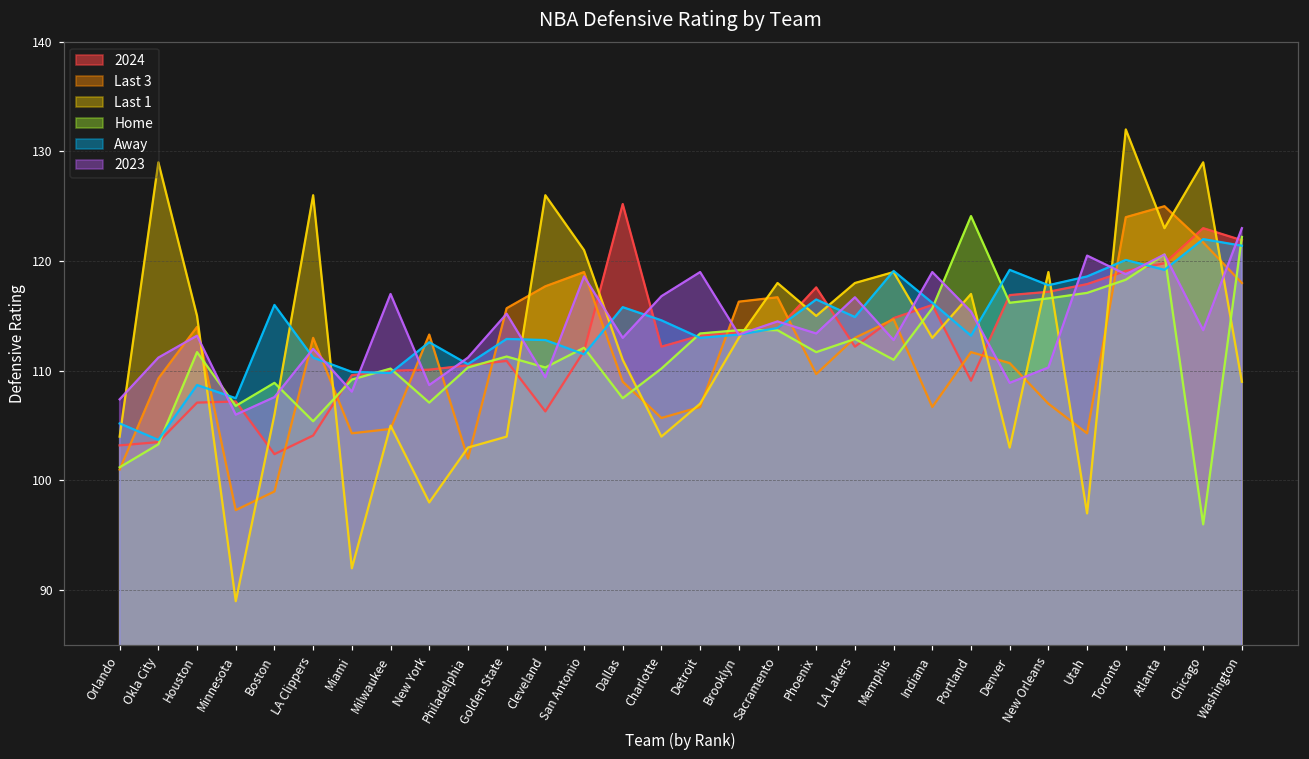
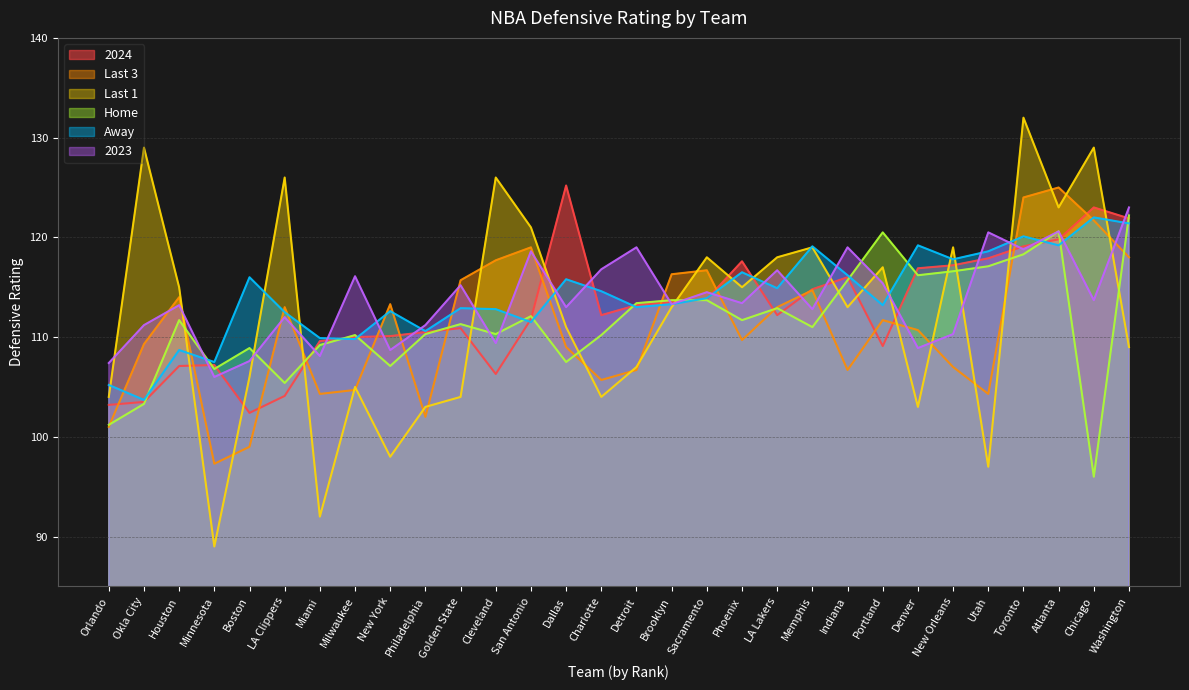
  {
    "2024": {
      "Orlando": 103,
      "Houston": 107,
      "Minnesota": 107,
      "Boston": 102,
      "LA Clippers": 104,
      "Miami": 110,
      "New York": 110,
      "Golden State": 111,
      "Cleveland": 106,
      "San Antonio": 112,
      "Dallas": 125,
      "Charlotte": 112,
      "Phoenix": 118,
      "LA Lakers": 112,
      "Portland": 109,
      "Denver": 117,
      "New Orleans": 117,
      "Utah": 118,
      "Toronto": 119,
      "Atlanta": 120,
      "Chicago": 123,
      "Washington": 122
    },
    "Home": {
      "Houston": 112,
      "Minnesota": 107,
      "Boston": 109,
      "LA Clippers": 105,
      "Miami": 109,
      "New York": 107,
      "Golden State": 111,
      "Cleveland": 110,
      "San Antonio": 112,
      "Dallas": 108,
      "Charlotte": 110,
      "Phoenix": 112,
      "Memphis": 111,
      "Indiana": 116,
-     "Portland": 124,
+     "Portland": 121,
      "Denver": 116,
      "New Orleans": 117,
      "Utah": 117,
      "Toronto": 118,
      "Chicago": 96,
      "Washington": 122
    },
    "Away": {
      "Orlando": 105,
      "Houston": 109,
      "Minnesota": 108,
      "Boston": 116,
-     "LA Clippers": 111,
+     "LA Clippers": 113,
      "Miami": 110,
      "New York": 113,
      "Golden State": 113,
      "Cleveland": 113,
      "San Antonio": 112,
      "Dallas": 116,
      "Charlotte": 115,
      "Phoenix": 117,
      "LA Lakers": 115,
      "Portland": 113,
      "Denver": 119,
      "New Orleans": 118,
      "Utah": 119,
      "Toronto": 120,
      "Atlanta": 119,
      "Chicago": 122,
      "Washington": 121
    },
    "2023": {
      "Orlando": 107,
      "Okla City": 111,
      "Houston": 113,
      "Minnesota": 106,
      "Boston": 108,
      "LA Clippers": 112,
      "Miami": 108,
-     "Milwaukee": 117,
+     "Milwaukee": 116,
      "New York": 109,
      "Philadelphia": 111,
      "Golden State": 115,
      "Cleveland": 109,
      "San Antonio": 119,
      "Dallas": 113,
      "Charlotte": 117,
      "Detroit": 119,
      "Sacramento": 115,
      "Phoenix": 113,
      "LA Lakers": 117,
      "Memphis": 113,
      "Indiana": 119,
      "Portland": 115,
      "Denver": 109,
      "New Orleans": 110,
      "Utah": 121,
      "Toronto": 119,
      "Chicago": 114,
      "Washington": 123
    }
  }
